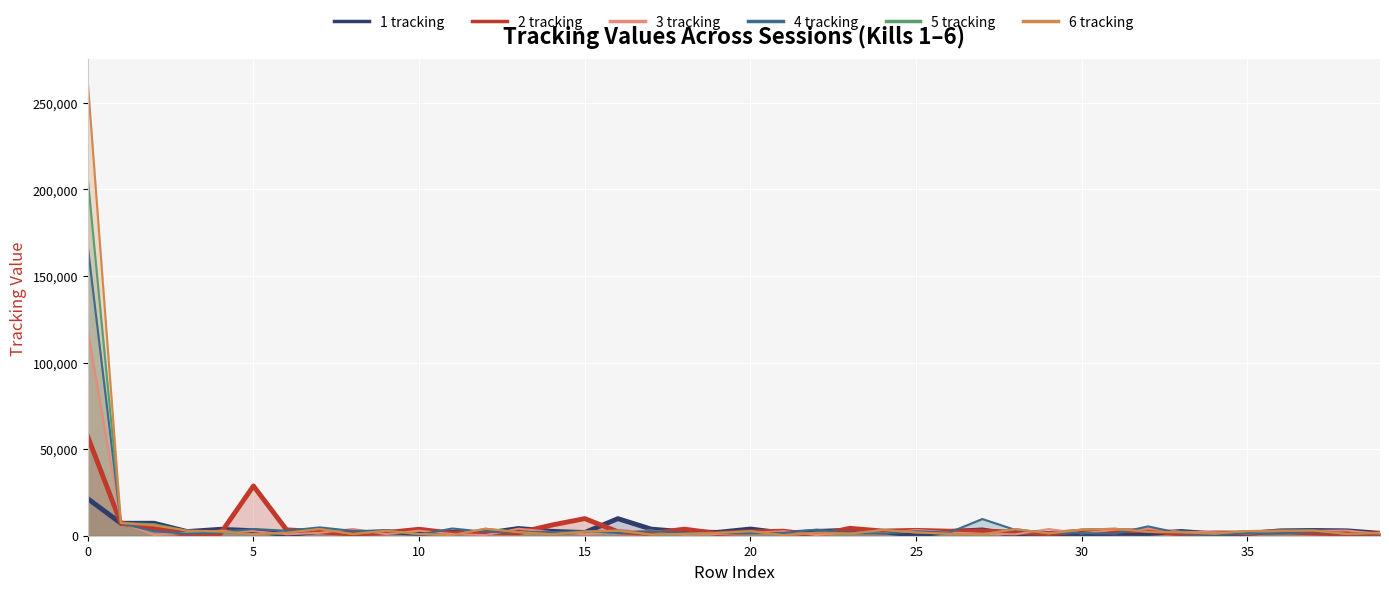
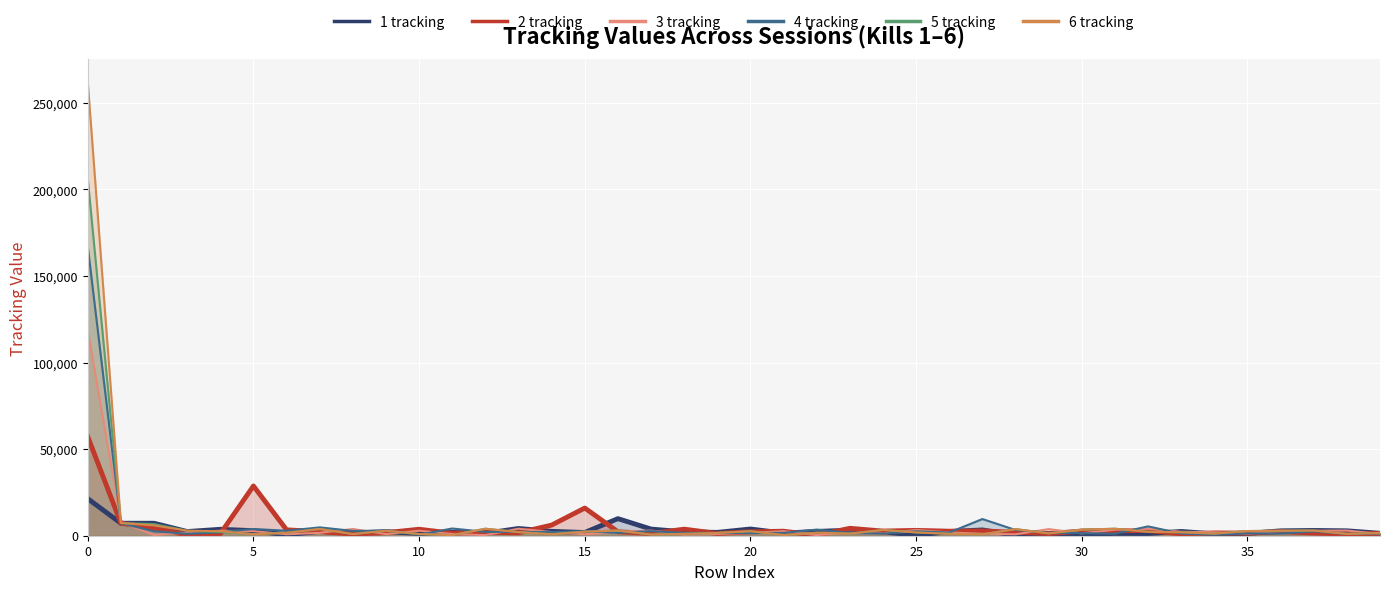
  {
    "2 tracking": {
      "0": "57,000",
      "5": "29,000",
-     "15": "10,000"
+     "15": "16,000"
    },
    "5 tracking": {
      "0": "206,000"
    }
  }
